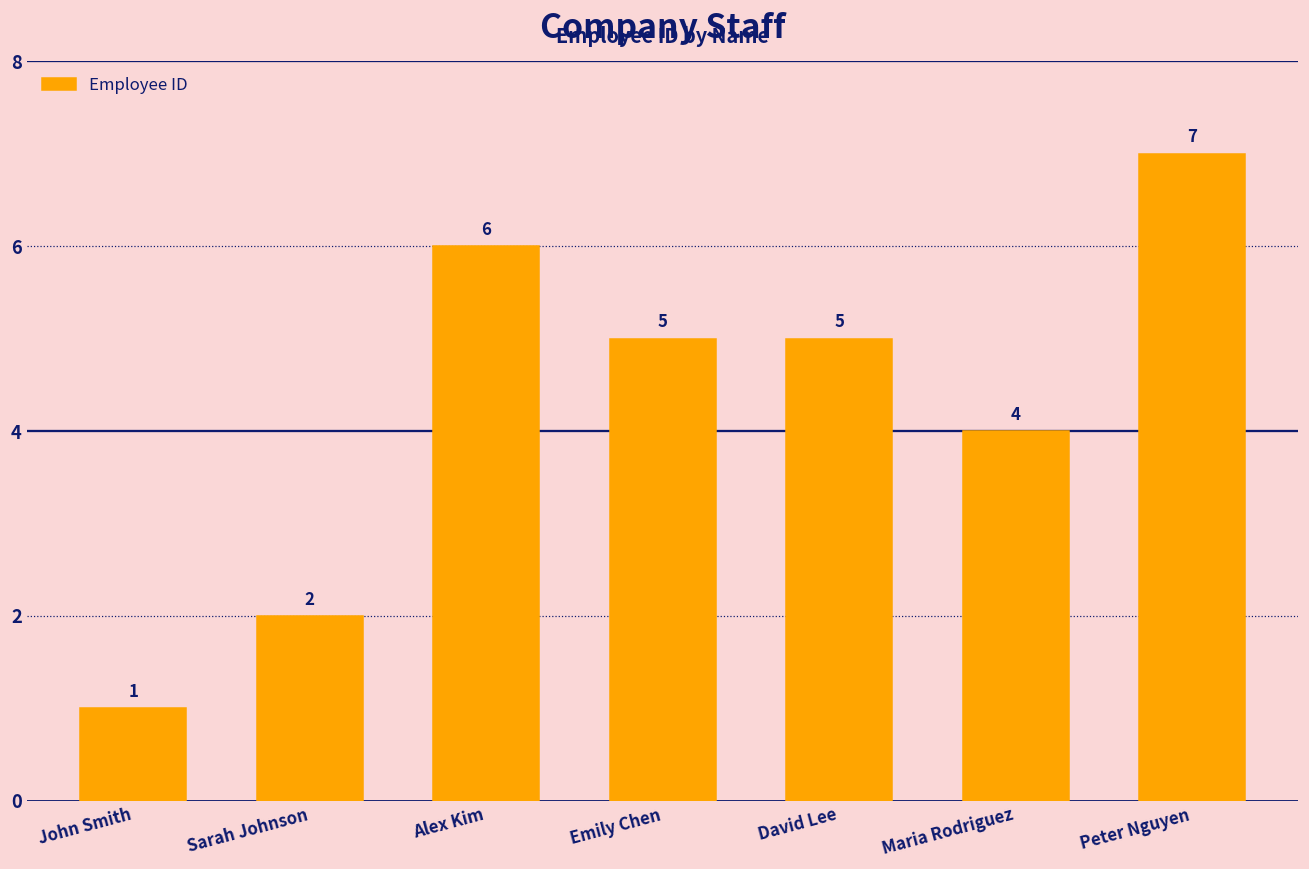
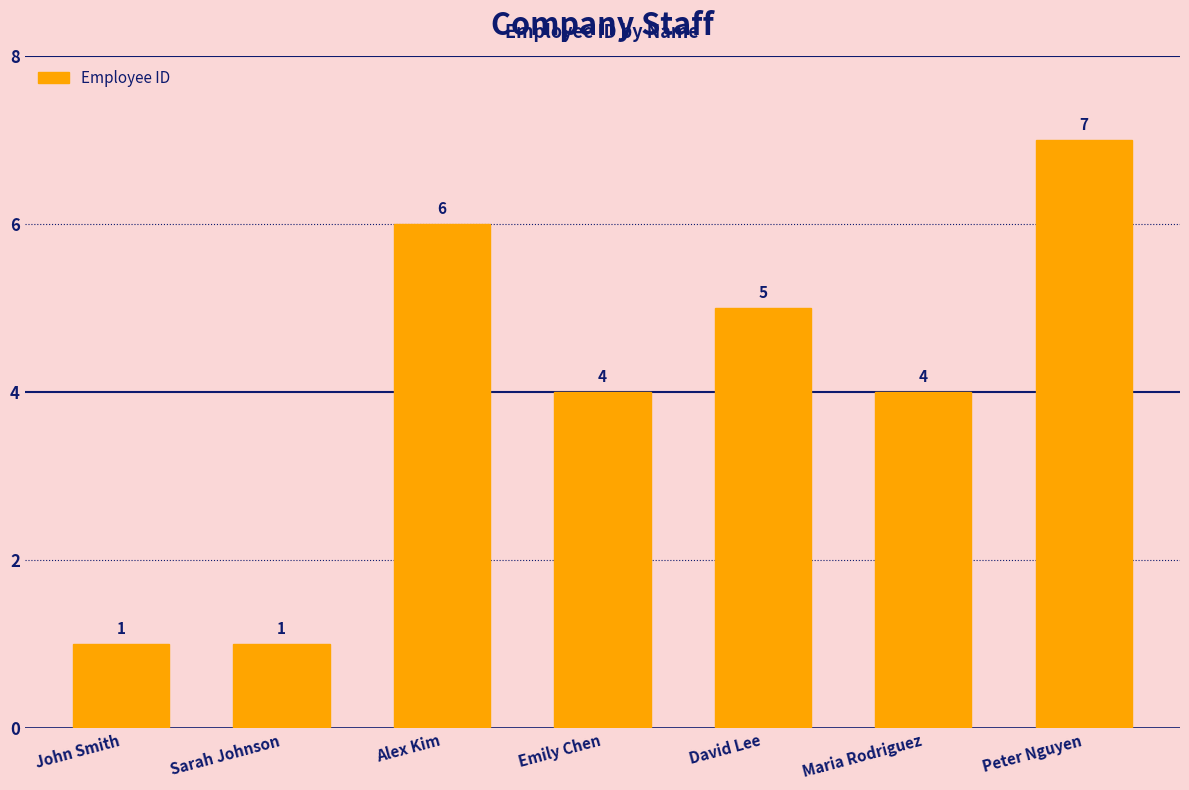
  {
    "John Smith": 1,
-   "Sarah Johnson": 2,
+   "Sarah Johnson": 1,
    "Alex Kim": 6,
-   "Emily Chen": 5,
+   "Emily Chen": 4,
    "David Lee": 5,
    "Maria Rodriguez": 4,
    "Peter Nguyen": 7
  }
